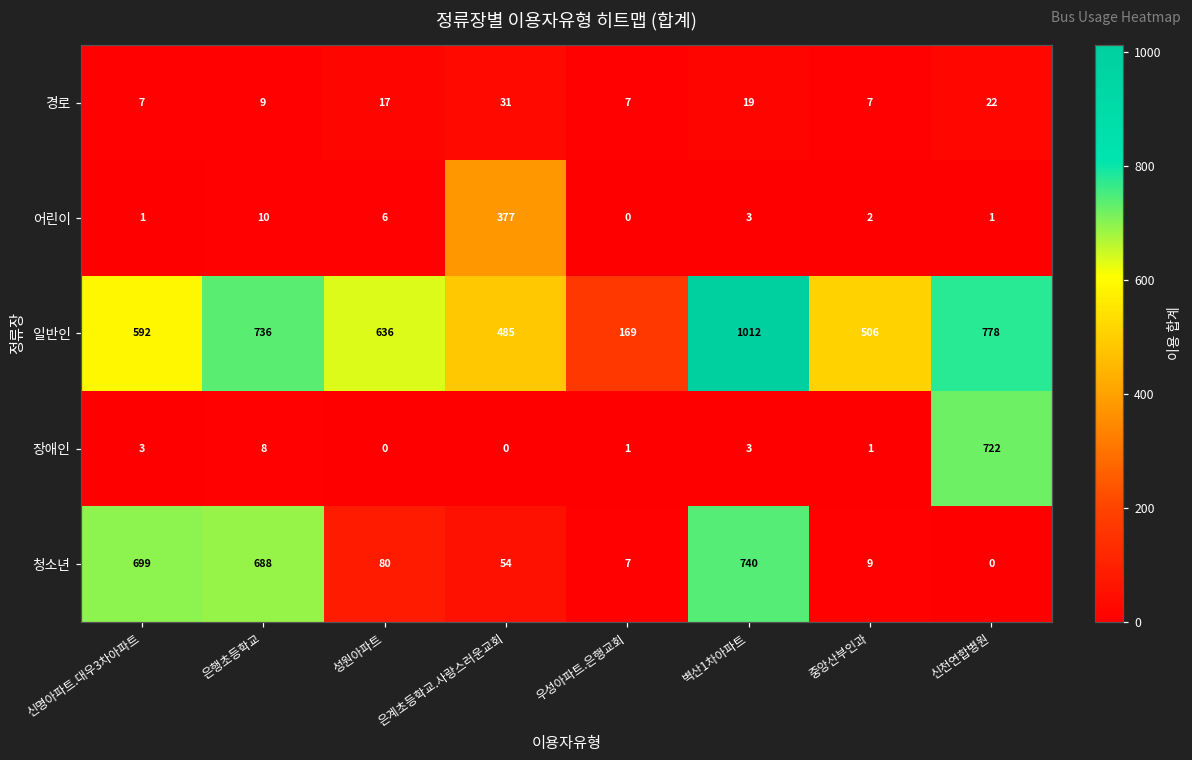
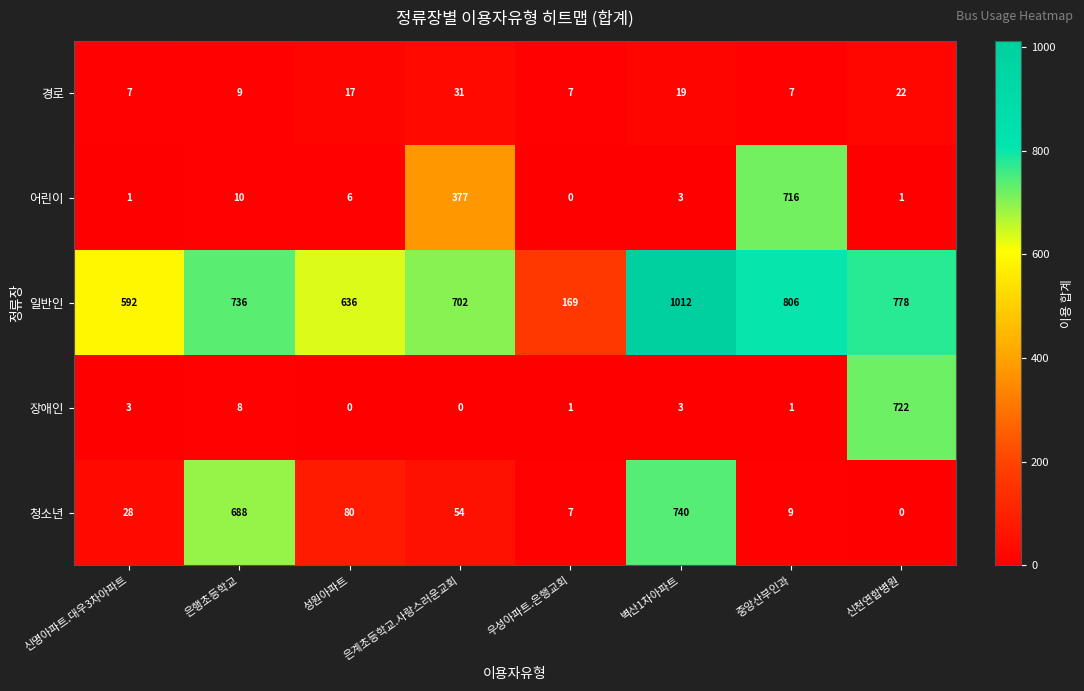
  {
    "경로": {
      "신명아파트.대우3차아파트": 7,
      "은행초등학교": 9,
      "성원아파트": 17,
      "은계초등학교.사랑스러운교회": 31,
      "우성아파트.은행교회": 7,
      "벽산1차아파트": 19,
      "중앙산부인과": 7,
      "신천연합병원": 22
    },
    "어린이": {
      "신명아파트.대우3차아파트": 1,
      "은행초등학교": 10,
      "성원아파트": 6,
      "은계초등학교.사랑스러운교회": 377,
      "우성아파트.은행교회": 0,
      "벽산1차아파트": 3,
-     "중앙산부인과": 2,
+     "중앙산부인과": 716,
      "신천연합병원": 1
    },
    "일반인": {
      "신명아파트.대우3차아파트": 592,
      "은행초등학교": 736,
      "성원아파트": 636,
-     "은계초등학교.사랑스러운교회": 485,
+     "은계초등학교.사랑스러운교회": 702,
      "우성아파트.은행교회": 169,
      "벽산1차아파트": 1012,
-     "중앙산부인과": 506,
+     "중앙산부인과": 806,
      "신천연합병원": 778
    },
    "장애인": {
      "신명아파트.대우3차아파트": 3,
      "은행초등학교": 8,
      "성원아파트": 0,
      "은계초등학교.사랑스러운교회": 0,
      "우성아파트.은행교회": 1,
      "벽산1차아파트": 3,
      "중앙산부인과": 1,
      "신천연합병원": 722
    },
    "청소년": {
-     "신명아파트.대우3차아파트": 699,
+     "신명아파트.대우3차아파트": 28,
      "은행초등학교": 688,
      "성원아파트": 80,
      "은계초등학교.사랑스러운교회": 54,
      "우성아파트.은행교회": 7,
      "벽산1차아파트": 740,
      "중앙산부인과": 9,
      "신천연합병원": 0
    }
  }
